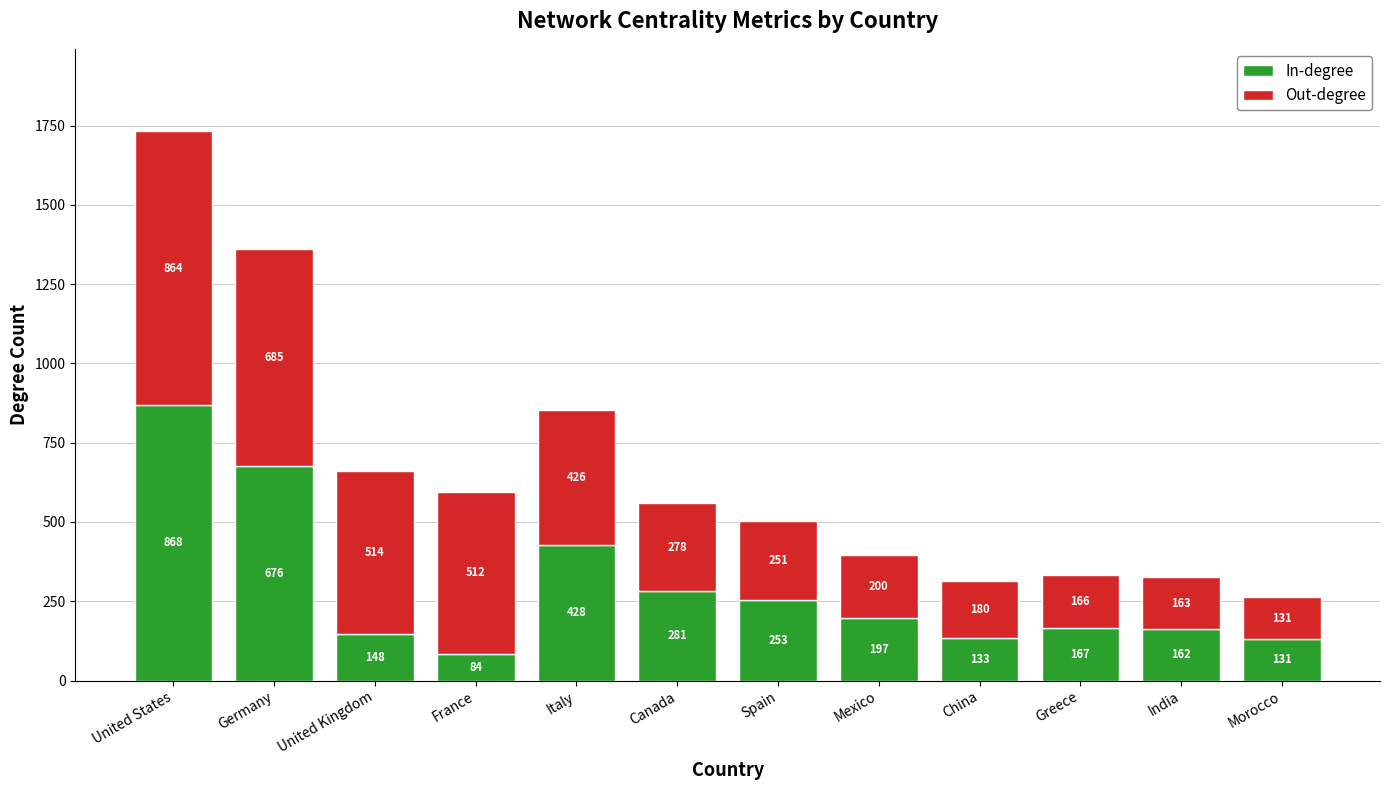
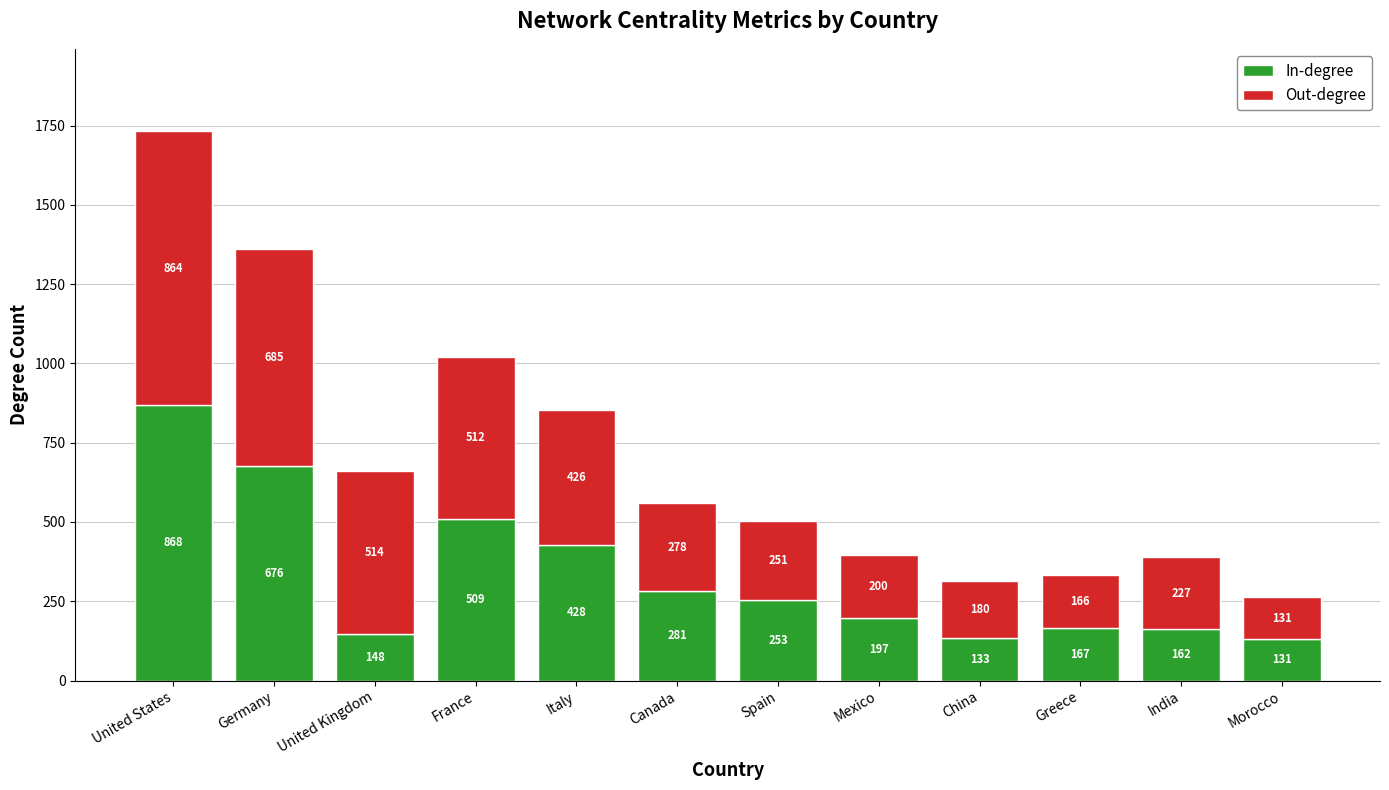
  {
    "In-degree": {
      "United States": 868,
      "Germany": 676,
      "United Kingdom": 148,
-     "France": 84,
+     "France": 509,
      "Italy": 428,
      "Canada": 281,
      "Spain": 253,
      "Mexico": 197,
      "China": 133,
      "Greece": 167,
      "India": 162,
      "Morocco": 131
    },
    "Out-degree": {
      "United States": 864,
      "Germany": 685,
      "United Kingdom": 514,
      "France": 512,
      "Italy": 426,
      "Canada": 278,
      "Spain": 251,
      "Mexico": 200,
      "China": 180,
      "Greece": 166,
-     "India": 163,
+     "India": 227,
      "Morocco": 131
    }
  }
